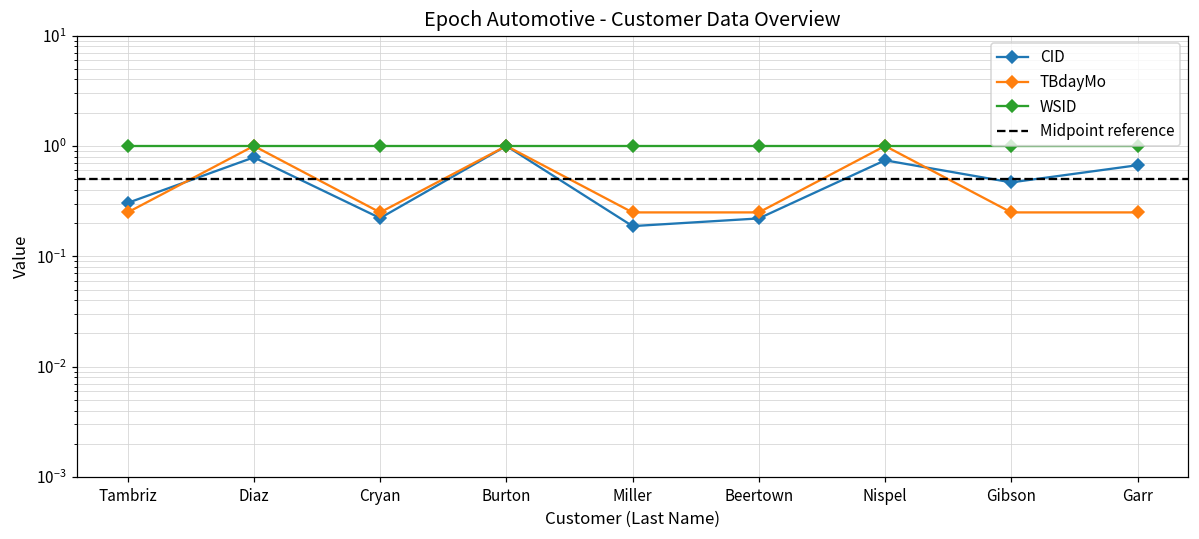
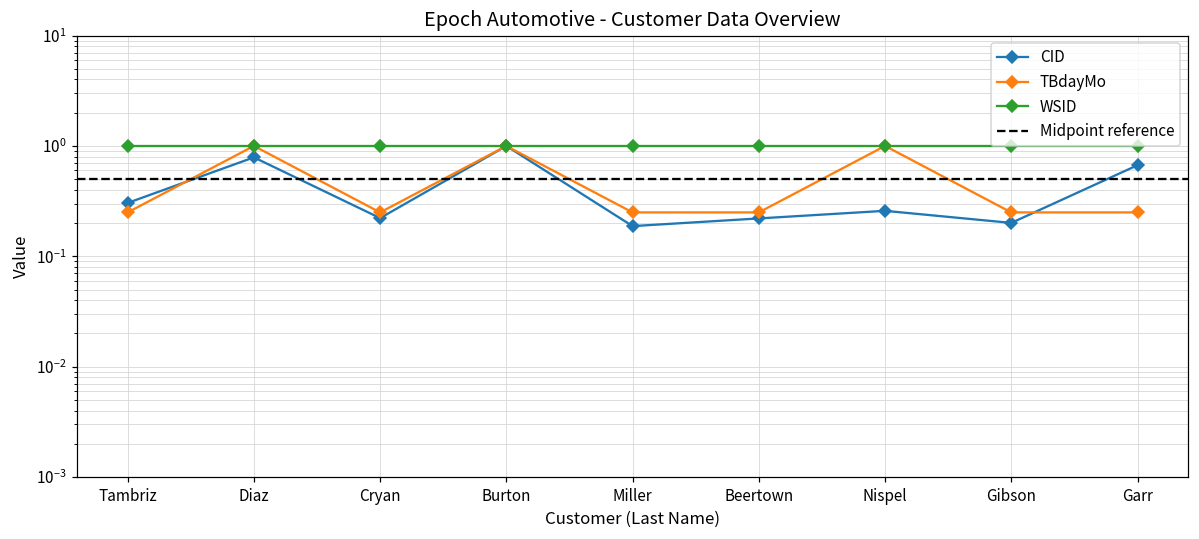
  {
    "CID": {
      "Tambriz": 0.30,
      "Diaz": 0.8,
      "Cryan": 0.22,
      "Miller": 0.19,
      "Beertown": 0.22,
-     "Nispel": 0.7,
-     "Gibson": 0.5,
+     "Nispel": 0.26,
+     "Gibson": 0.20,
      "Garr": 0.7
    },
    "TBdayMo": {
      "Tambriz": 0.25,
      "Cryan": 0.25,
      "Miller": 0.25,
      "Beertown": 0.25,
      "Gibson": 0.25,
      "Garr": 0.25
    },
    "WSID": {
      "Tambriz": 1.0,
      "Cryan": 1.0,
      "Miller": 1.0,
      "Beertown": 1.0,
      "Gibson": 1.0,
      "Garr": 1.0
    }
  }
